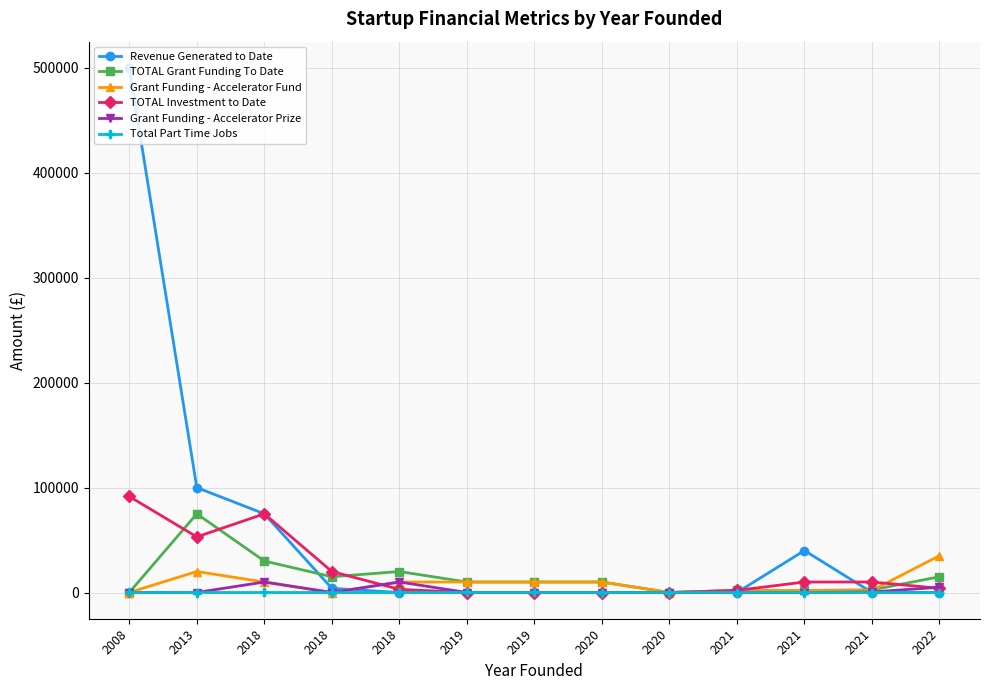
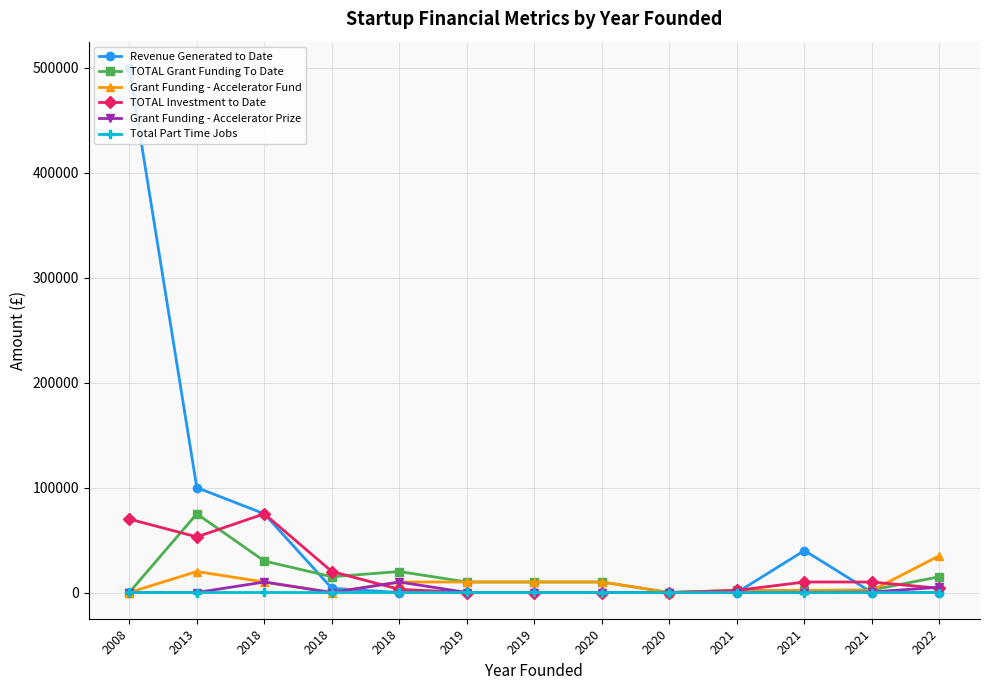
  {
    "TOTAL Grant Funding To Date": {
      "2013": 75000,
      "2022": 15000
    },
    "Grant Funding - Accelerator Fund": {
      "2013": 20000,
      "2022": 35000
    },
    "TOTAL Investment to Date": {
-     "2008": 92000,
+     "2008": 70000,
      "2013": 53000
    }
  }
